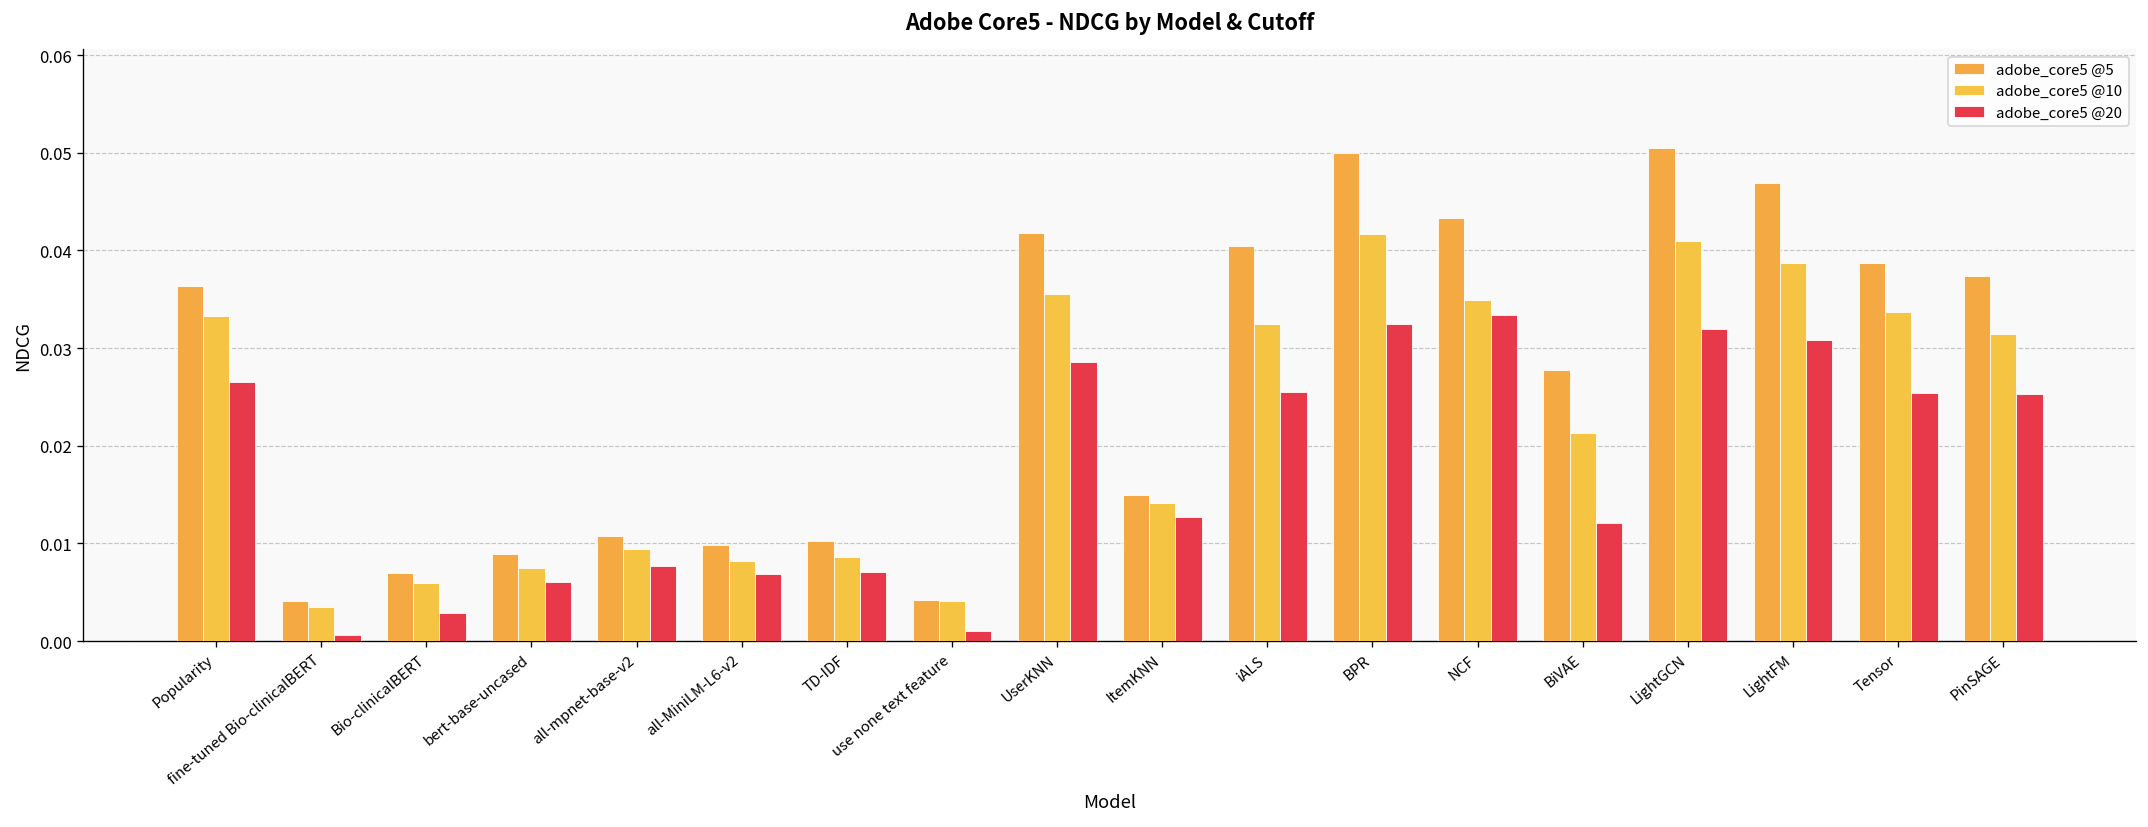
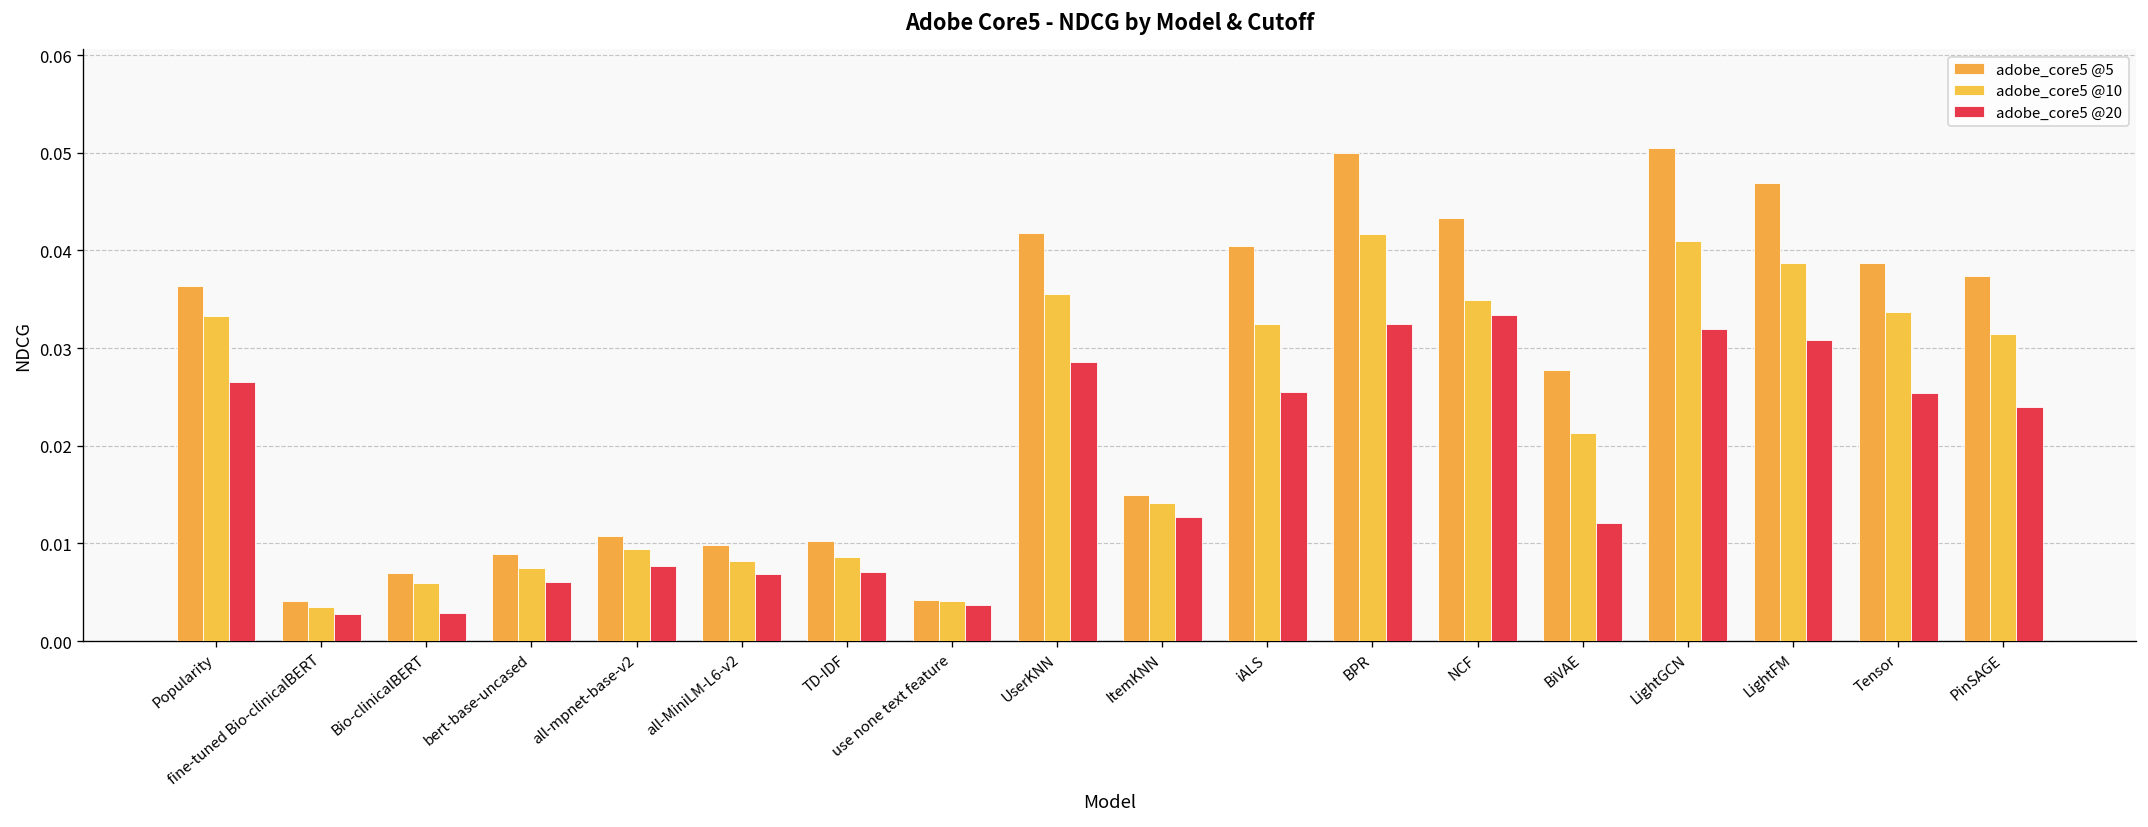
  {
    "adobe_core5 @20": {
      "Popularity": 0.026,
-     "fine-tuned Bio-clinicalBERT": 0.001,
+     "fine-tuned Bio-clinicalBERT": 0.003,
      "Bio-clinicalBERT": 0.003,
      "bert-base-uncased": 0.006,
      "all-mpnet-base-v2": 0.008,
      "all-MiniLM-L6-v2": 0.007,
      "TD-IDF": 0.007,
-     "use none text feature": 0.001,
+     "use none text feature": 0.004,
      "UserKNN": 0.029,
      "ItemKNN": 0.013,
      "iALS": 0.025,
      "BPR": 0.033,
      "NCF": 0.033,
      "BiVAE": 0.012,
      "LightGCN": 0.032,
      "LightFM": 0.031,
      "Tensor": 0.025,
-     "PinSAGE": 0.025
+     "PinSAGE": 0.024
    }
  }
